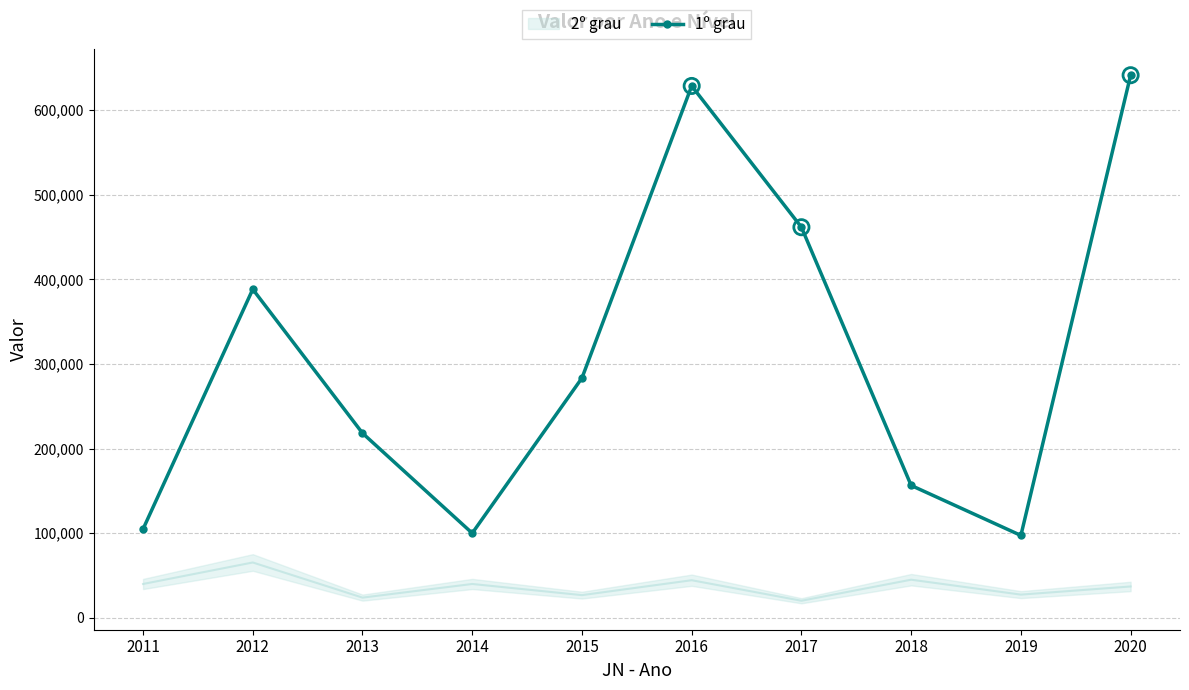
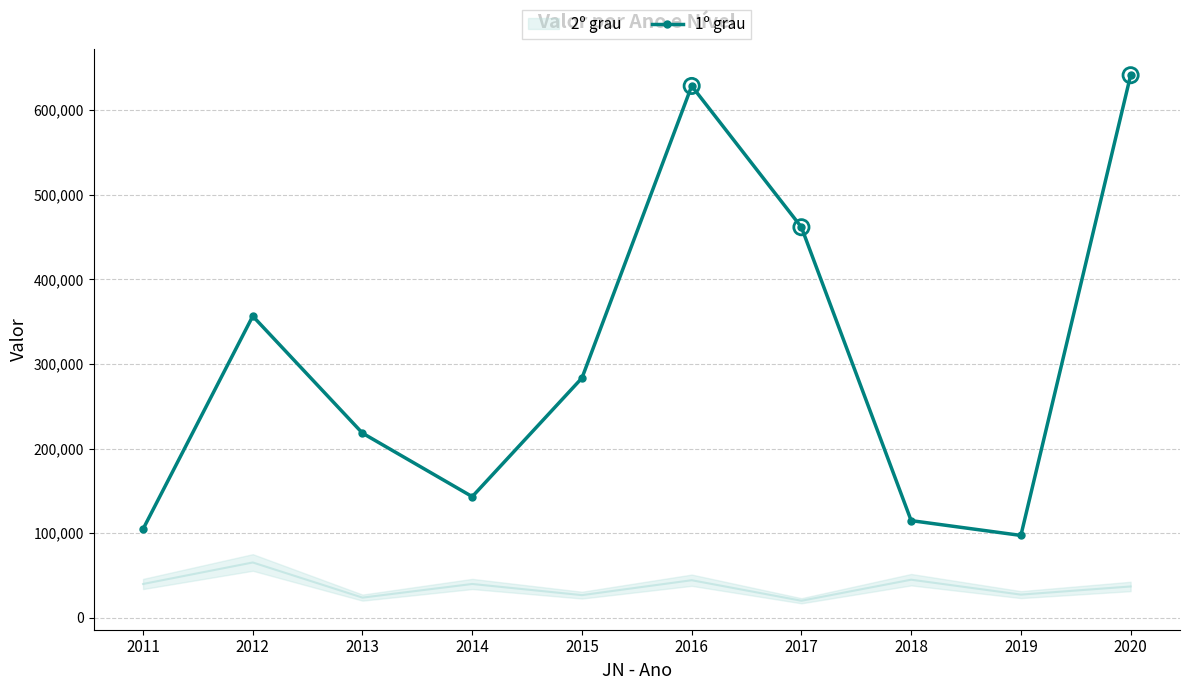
  {
    "1º grau": {
      "2011": "100,000",
-     "2012": "390,000",
+     "2012": "360,000",
      "2013": "220,000",
-     "2014": "100,000",
+     "2014": "140,000",
      "2015": "280,000",
-     "2018": "160,000",
+     "2018": "110,000",
      "2019": "100,000"
    }
  }
